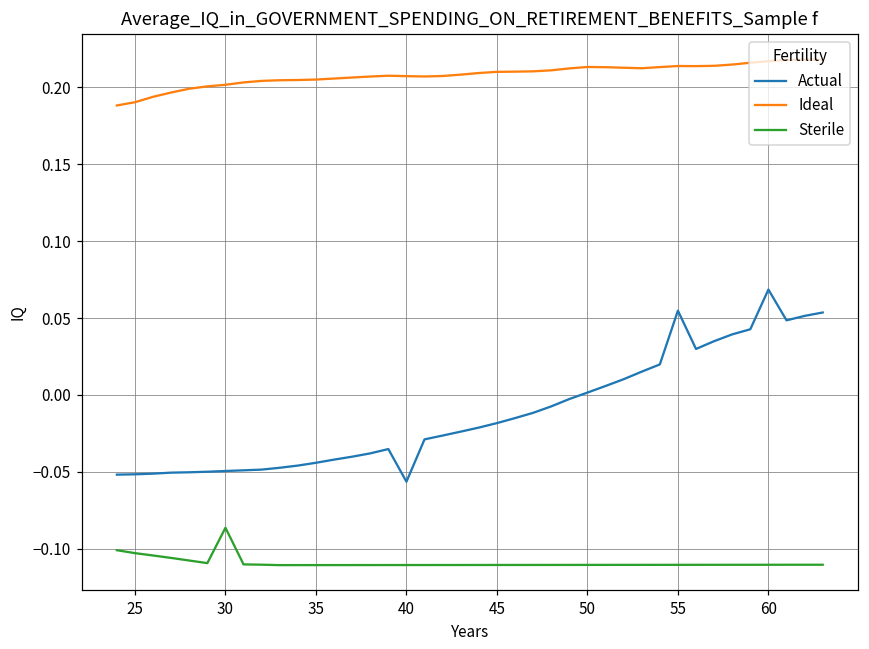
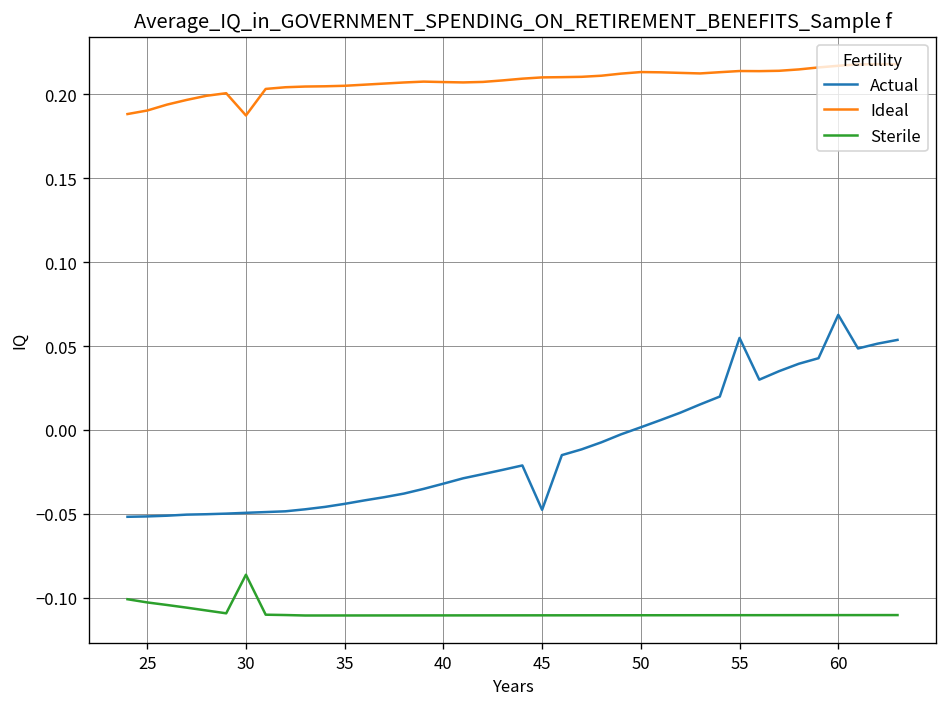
  {
    "Actual": {
      "25": -0.052,
      "30": -0.049,
      "35": -0.044,
-     "40": -0.056,
-     "45": -0.018,
+     "40": -0.032,
+     "45": -0.048,
      "50": 0.002,
      "55": 0.055,
      "60": 0.069
    },
    "Ideal": {
      "25": 0.190,
-     "30": 0.202,
+     "30": 0.187,
      "35": 0.205,
      "40": 0.207,
      "45": 0.210,
      "50": 0.213,
      "55": 0.214
    },
    "Sterile": {
      "25": -0.103,
      "30": -0.086,
      "35": -0.111,
      "40": -0.111,
      "45": -0.111,
      "50": -0.110,
      "55": -0.110,
      "60": -0.110
    }
  }
